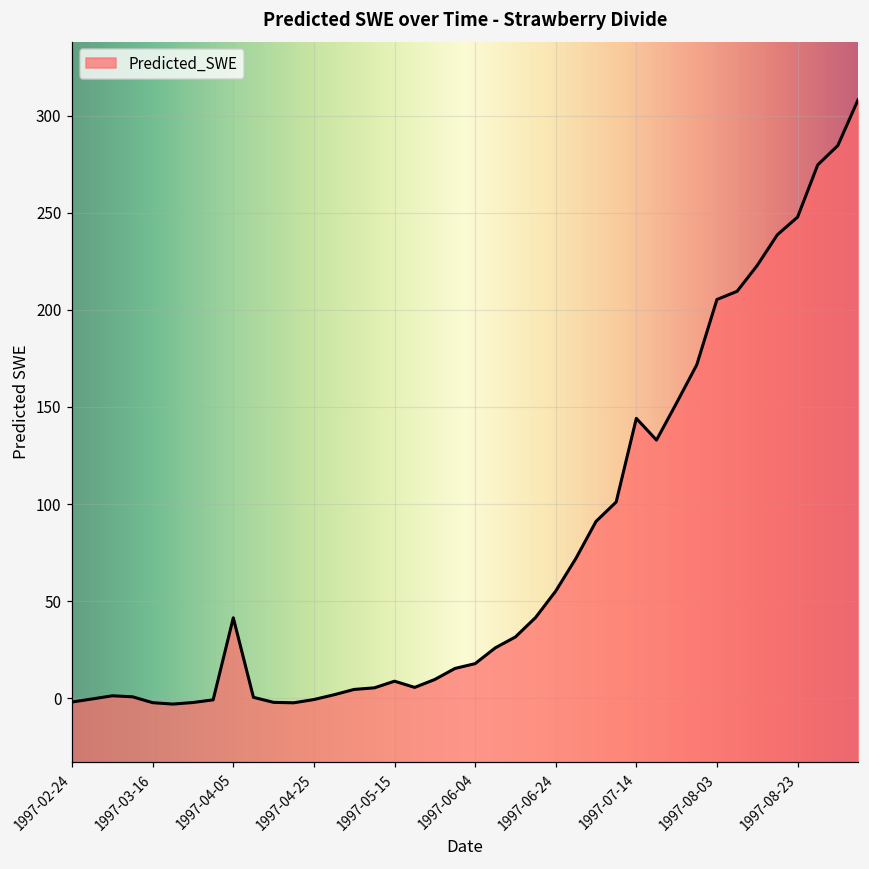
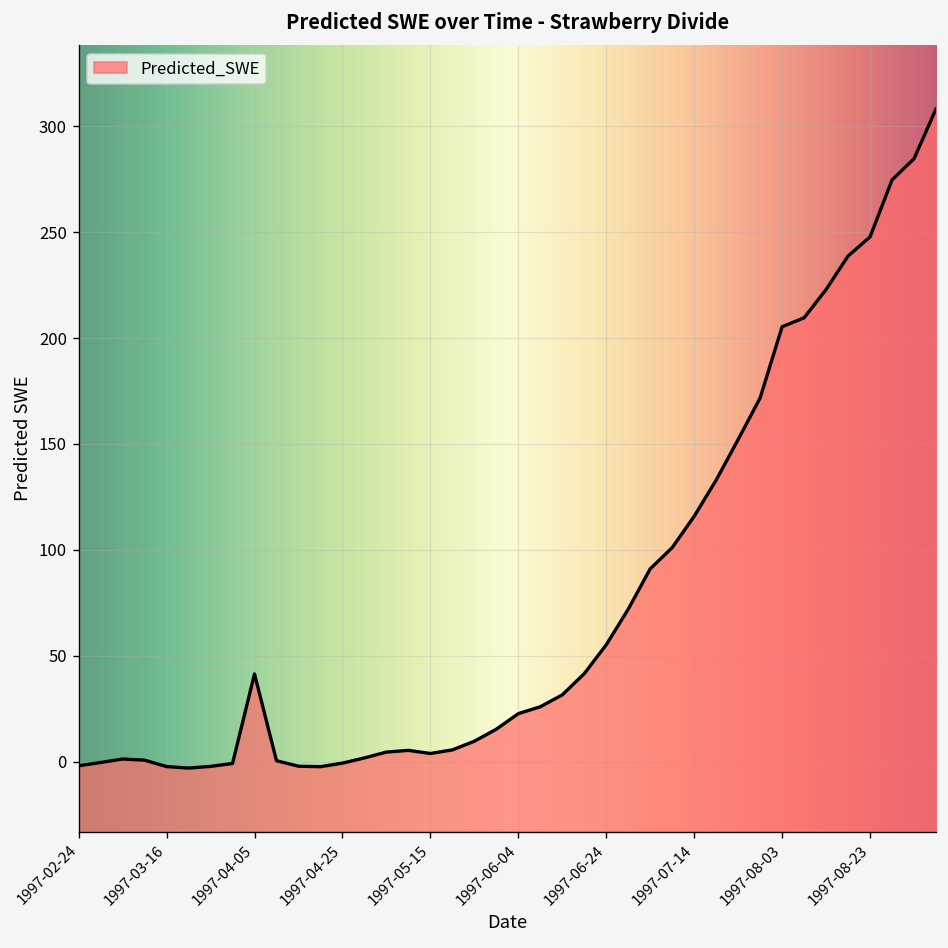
  {
    "1997-02-24": -2,
    "1997-03-16": -2,
    "1997-04-05": 41,
    "1997-04-25": -1,
-   "1997-05-15": 9,
-   "1997-06-04": 18,
+   "1997-05-15": 4,
+   "1997-06-04": 23,
    "1997-06-24": 55,
-   "1997-07-14": 144,
+   "1997-07-14": 116,
    "1997-08-03": 205,
    "1997-08-23": 248
  }
